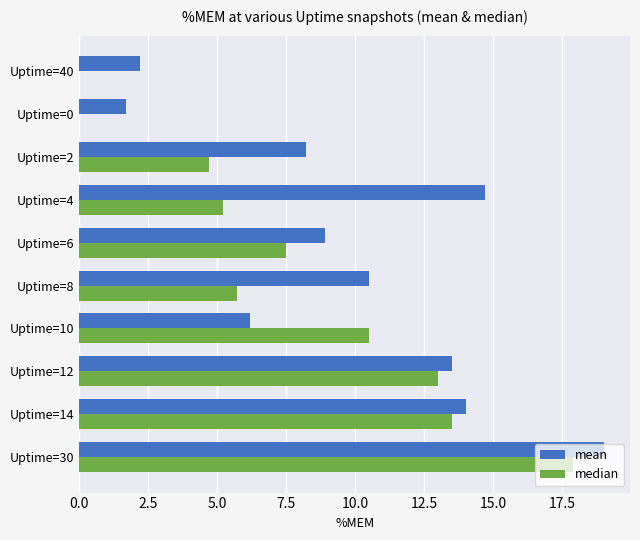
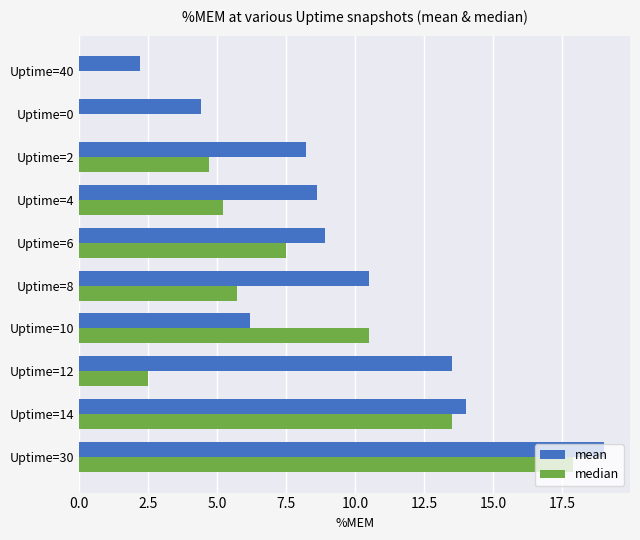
  {
    "mean": {
      "Uptime=40": 2.2,
-     "Uptime=0": 1.7,
+     "Uptime=0": 4.4,
      "Uptime=2": 8.2,
-     "Uptime=4": 14.7,
+     "Uptime=4": 8.6,
      "Uptime=6": 8.9,
      "Uptime=8": 10.5,
      "Uptime=10": 6.2,
      "Uptime=12": 13.5,
      "Uptime=14": 14.0
    },
    "median": {
      "Uptime=40": 0.0,
      "Uptime=0": 0.0,
      "Uptime=2": 4.7,
      "Uptime=4": 5.2,
      "Uptime=6": 7.5,
      "Uptime=8": 5.7,
      "Uptime=10": 10.5,
-     "Uptime=12": 13.0,
+     "Uptime=12": 2.5,
      "Uptime=14": 13.5
    }
  }
